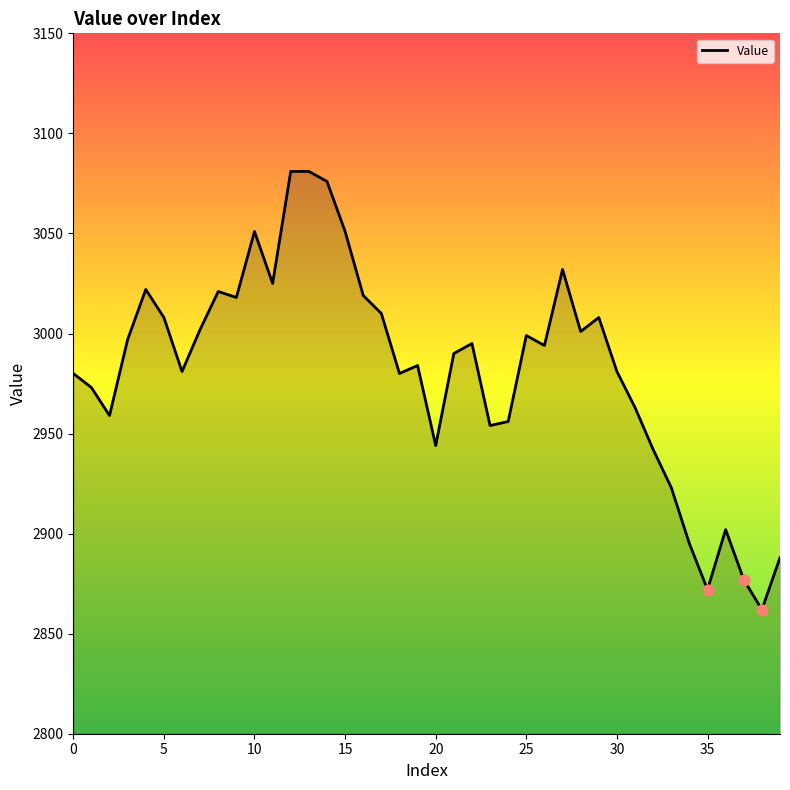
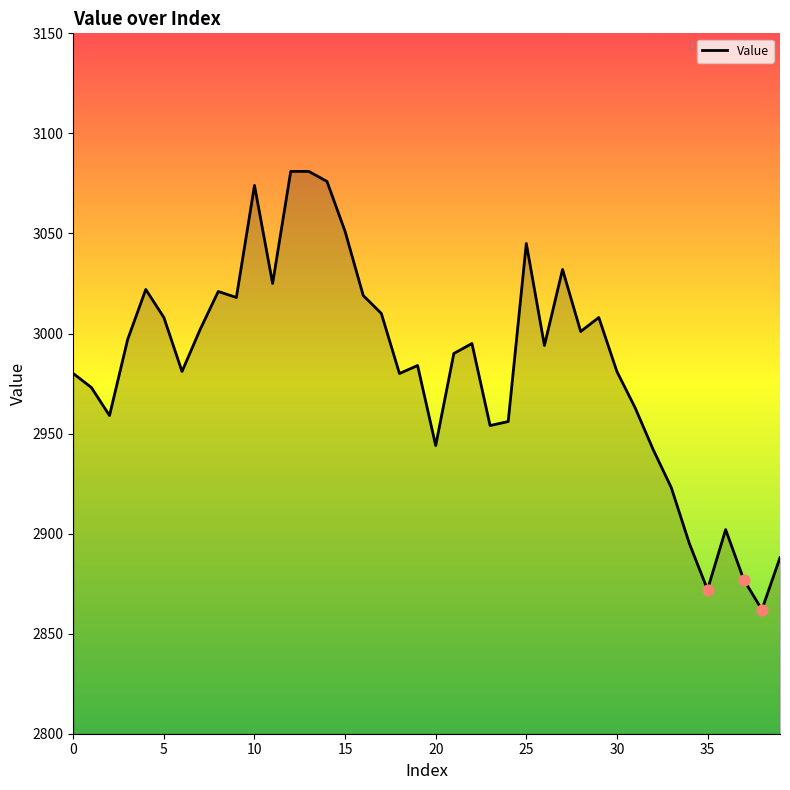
  {
    "Value": {
      "0": 2980,
      "5": 3008,
-     "10": 3051,
+     "10": 3074,
      "15": 3051,
      "20": 2944,
-     "25": 2999,
+     "25": 3045,
      "30": 2981
    }
  }
